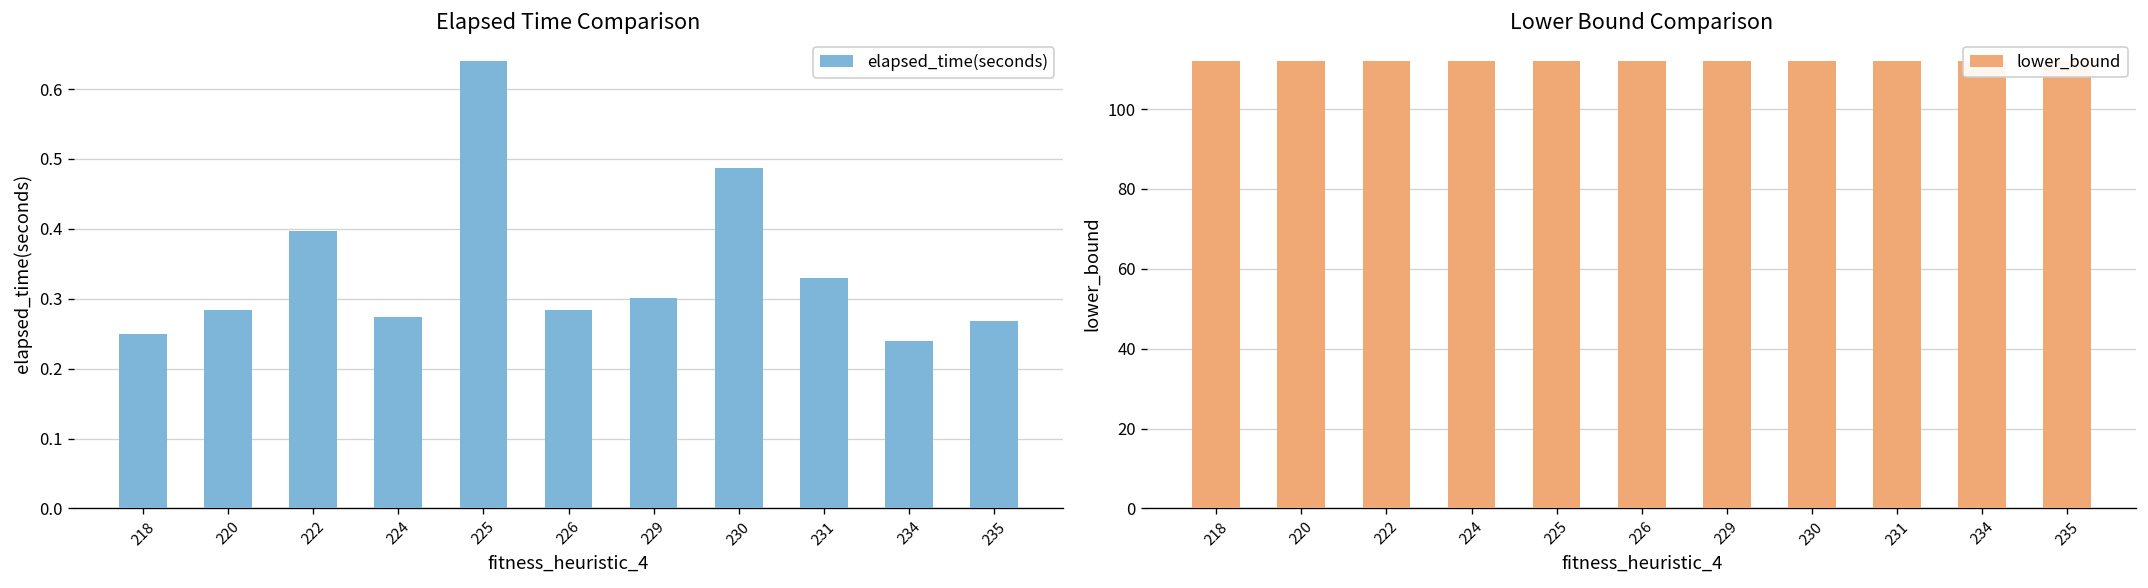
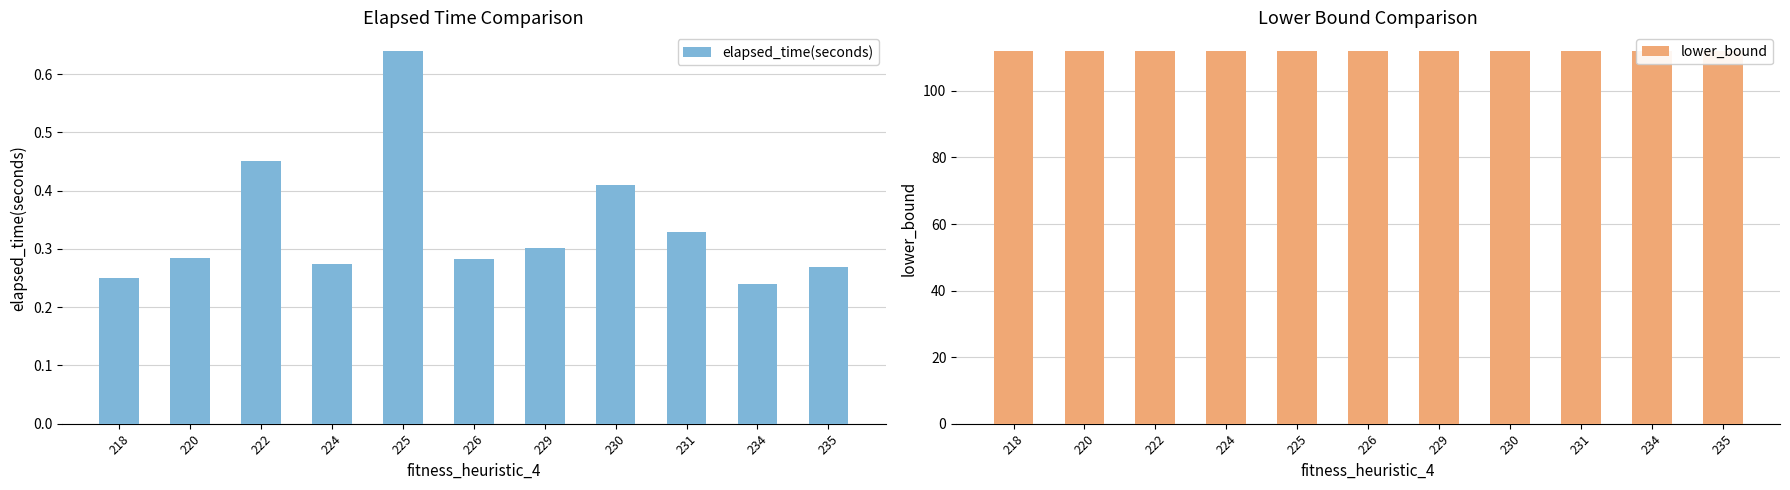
  {
    "Elapsed Time Comparison": {
      "218": 0.25,
      "220": 0.28,
-     "222": 0.40,
+     "222": 0.45,
      "224": 0.27,
      "225": 0.64,
      "226": 0.28,
      "229": 0.30,
-     "230": 0.49,
+     "230": 0.41,
      "231": 0.33,
      "234": 0.24,
      "235": 0.27
    },
    "Lower Bound Comparison": {
      "218": 112,
      "220": 112,
      "222": 112,
      "224": 112,
      "225": 112,
      "226": 112,
      "229": 112,
      "230": 112,
      "231": 112
    }
  }
